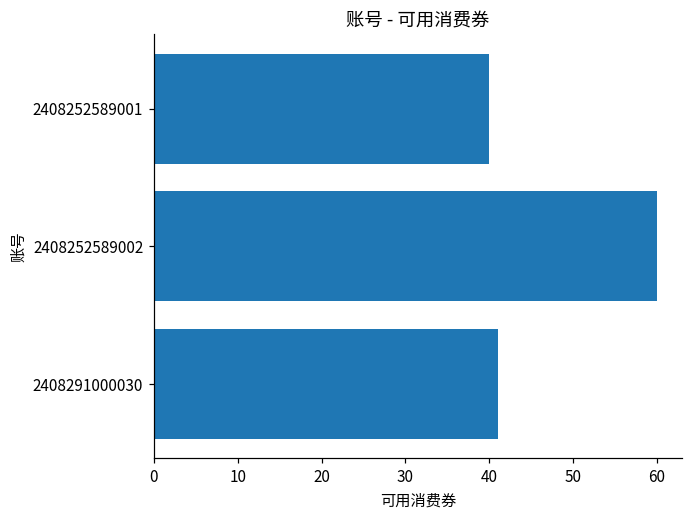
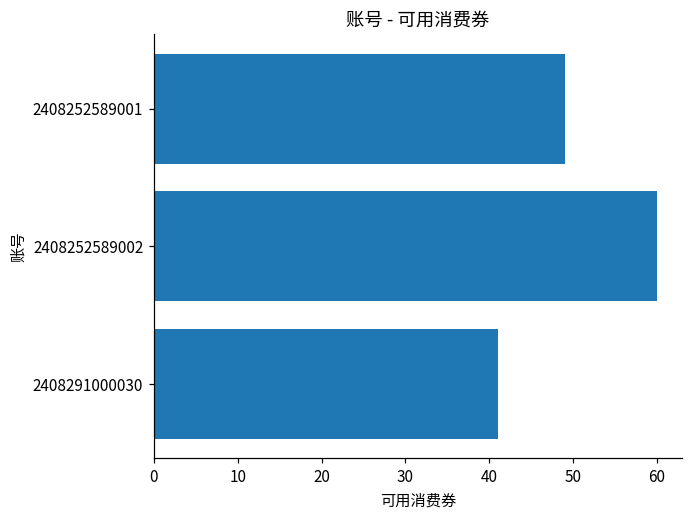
  {
-   "2408252589001": 40,
+   "2408252589001": 49,
    "2408252589002": 60,
    "2408291000030": 41
  }
